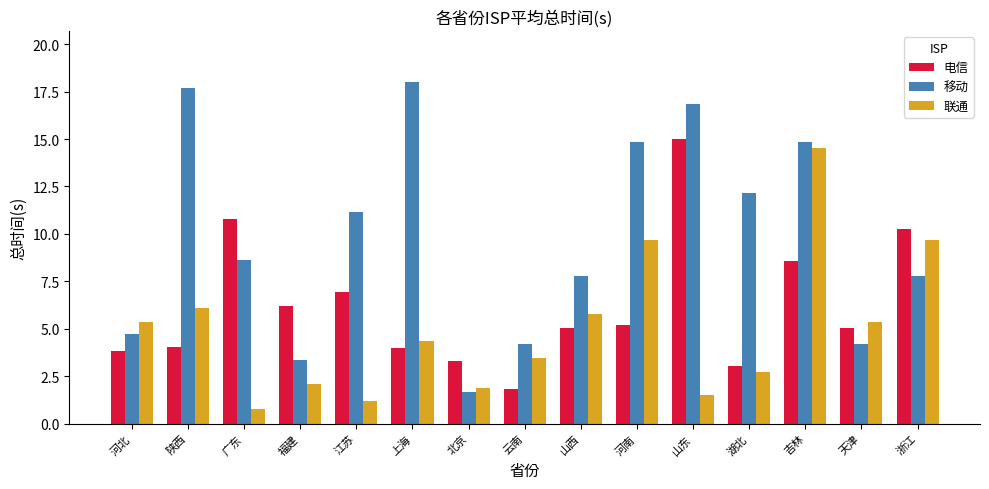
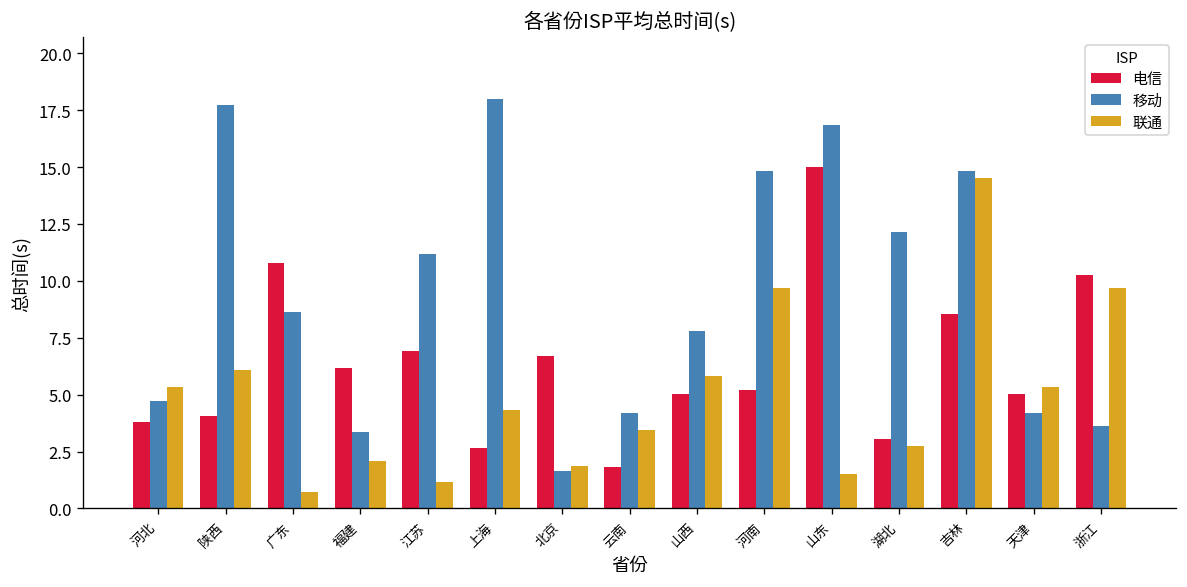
  {
    "电信": {
      "河北": 3.8,
      "陕西": 4.0,
      "广东": 10.8,
      "福建": 6.2,
      "江苏": 6.9,
-     "上海": 4.0,
-     "北京": 3.3,
+     "上海": 2.6,
+     "北京": 6.7,
      "云南": 1.8,
      "山西": 5.0,
      "河南": 5.2,
      "山东": 15.0,
      "湖北": 3.1,
      "吉林": 8.5,
      "天津": 5.0,
      "浙江": 10.3
    },
    "移动": {
      "河北": 4.7,
      "陕西": 17.7,
      "广东": 8.6,
      "福建": 3.3,
      "江苏": 11.2,
      "上海": 18.0,
      "北京": 1.7,
      "云南": 4.2,
      "山西": 7.8,
      "河南": 14.8,
      "山东": 16.9,
      "湖北": 12.1,
      "吉林": 14.8,
      "天津": 4.2,
-     "浙江": 7.8
+     "浙江": 3.6
    },
    "联通": {
      "河北": 5.3,
      "陕西": 6.1,
      "广东": 0.7,
      "福建": 2.1,
      "江苏": 1.2,
      "上海": 4.3,
      "北京": 1.9,
      "云南": 3.4,
      "山西": 5.8,
      "河南": 9.7,
      "山东": 1.5,
      "湖北": 2.7,
      "吉林": 14.5,
      "天津": 5.3,
      "浙江": 9.7
    }
  }
